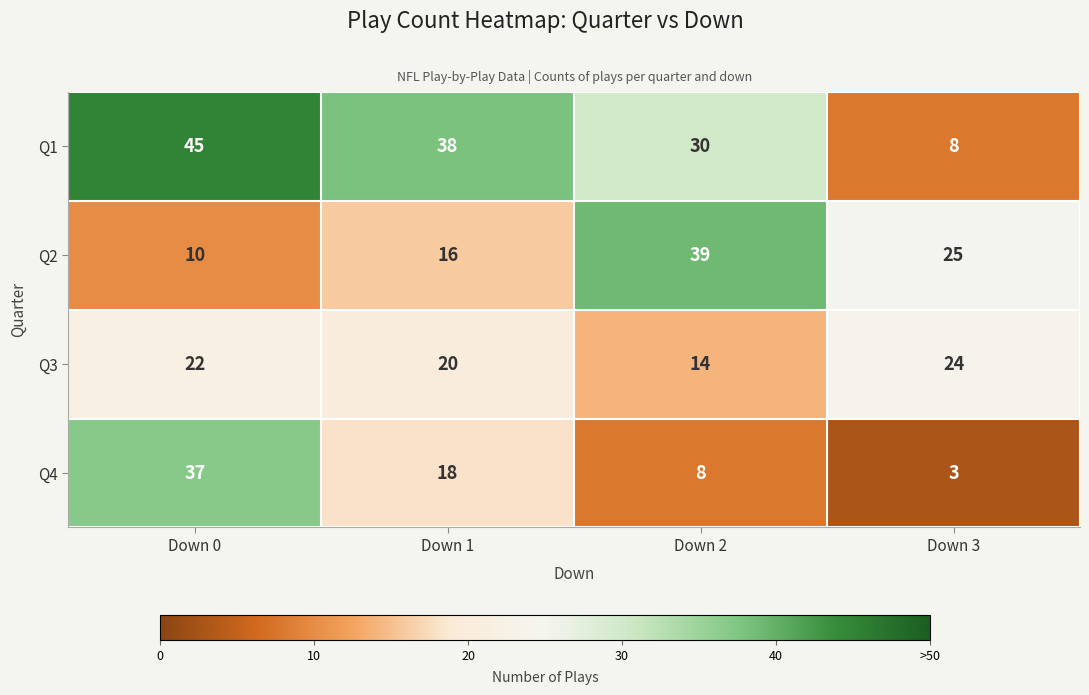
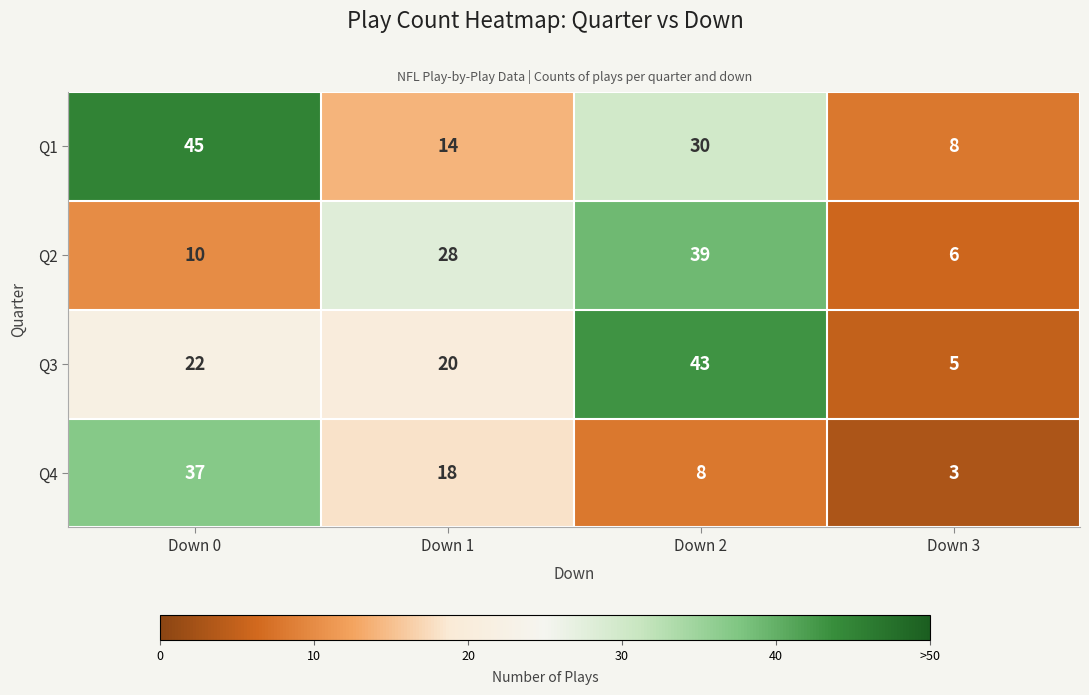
  {
    "Q1": {
      "Down 0": 45,
-     "Down 1": 38,
+     "Down 1": 14,
      "Down 2": 30,
      "Down 3": 8
    },
    "Q2": {
      "Down 0": 10,
-     "Down 1": 16,
+     "Down 1": 28,
      "Down 2": 39,
-     "Down 3": 25
+     "Down 3": 6
    },
    "Q3": {
      "Down 0": 22,
      "Down 1": 20,
-     "Down 2": 14,
-     "Down 3": 24
+     "Down 2": 43,
+     "Down 3": 5
    },
    "Q4": {
      "Down 0": 37,
      "Down 1": 18,
      "Down 2": 8,
      "Down 3": 3
    }
  }
